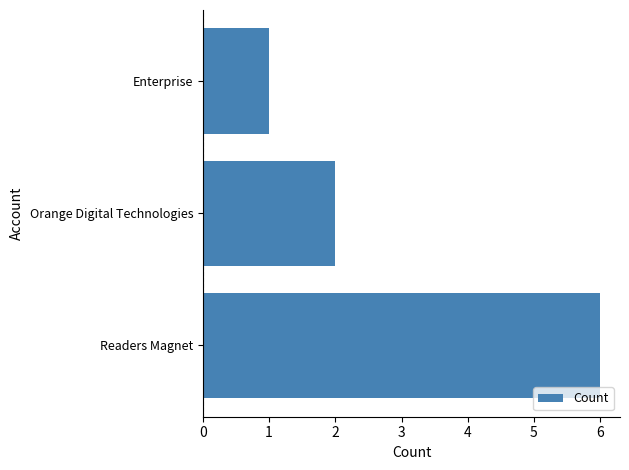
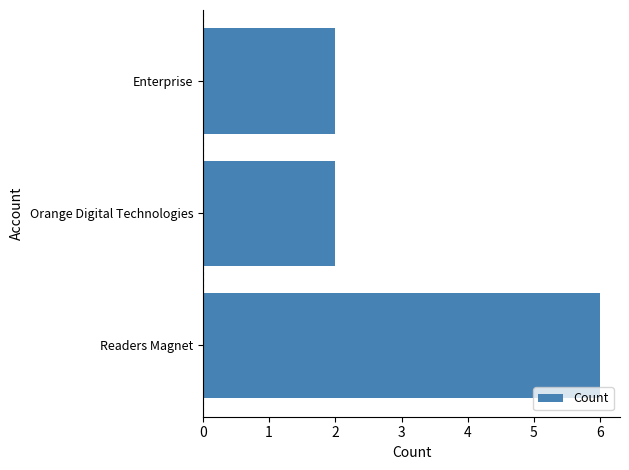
  {
-   "Enterprise": 1,
+   "Enterprise": 2,
    "Orange Digital Technologies": 2,
    "Readers Magnet": 6
  }
